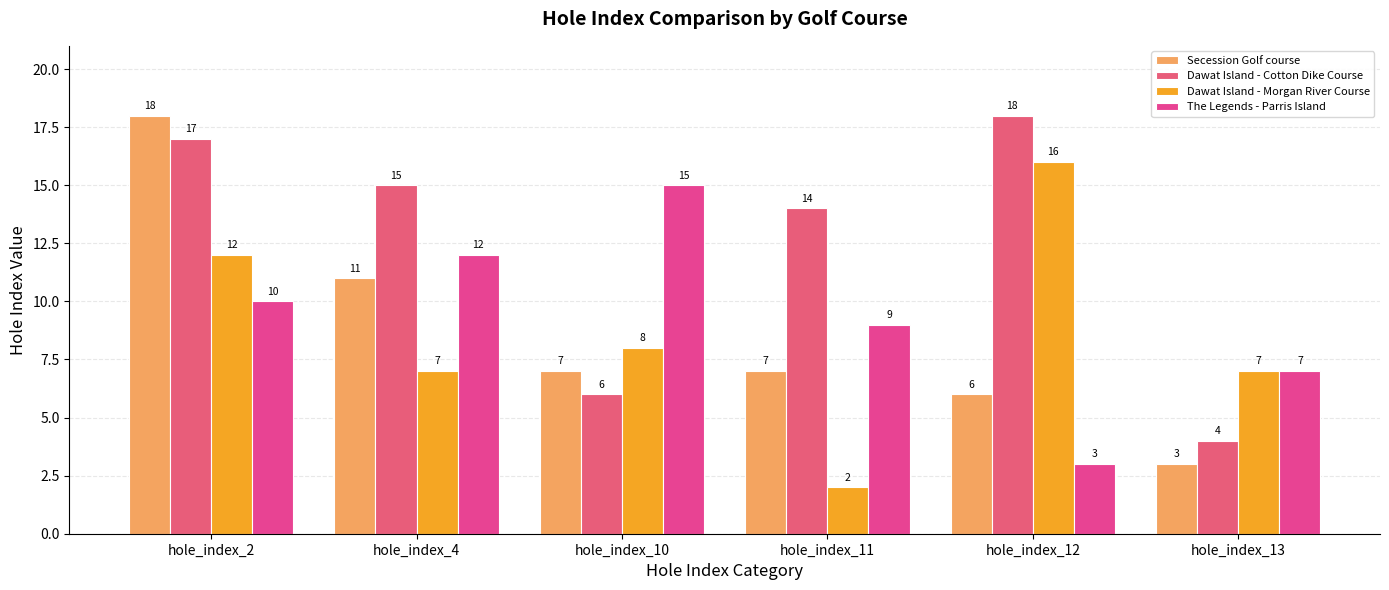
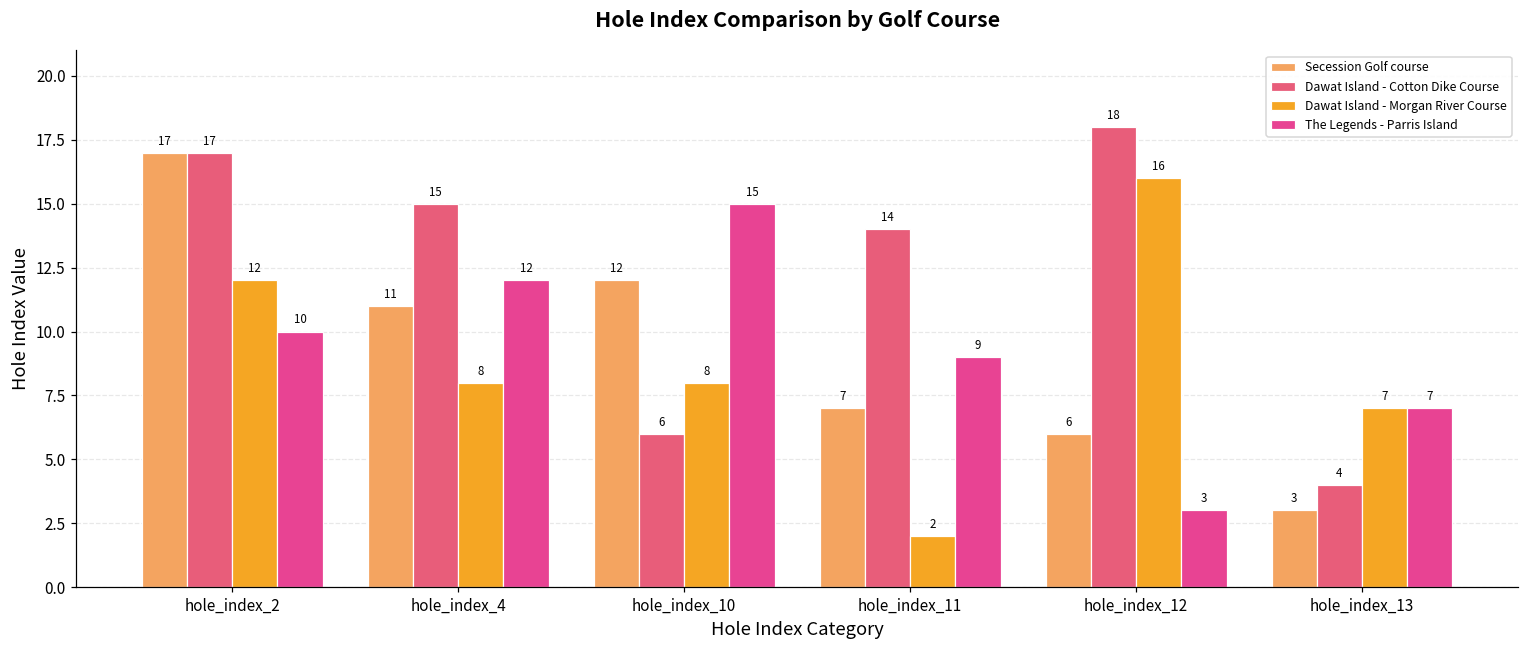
  {
    "Secession Golf course": {
-     "hole_index_2": 18,
+     "hole_index_2": 17,
      "hole_index_4": 11,
-     "hole_index_10": 7,
+     "hole_index_10": 12,
      "hole_index_11": 7,
      "hole_index_12": 6,
      "hole_index_13": 3
    },
    "Dawat Island - Morgan River Course": {
      "hole_index_2": 12,
-     "hole_index_4": 7,
+     "hole_index_4": 8,
      "hole_index_10": 8,
      "hole_index_11": 2,
      "hole_index_12": 16,
      "hole_index_13": 7
    }
  }
